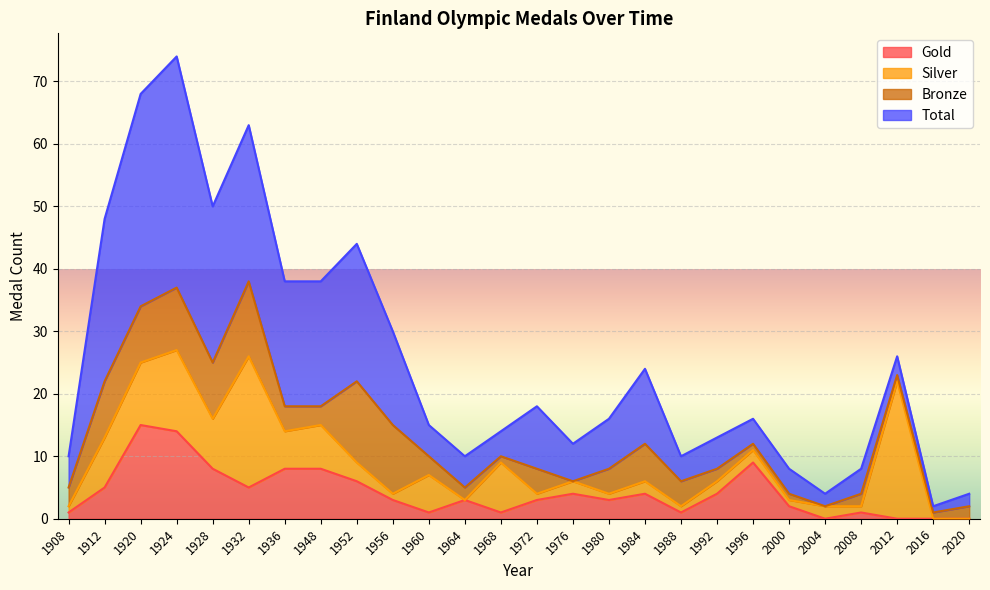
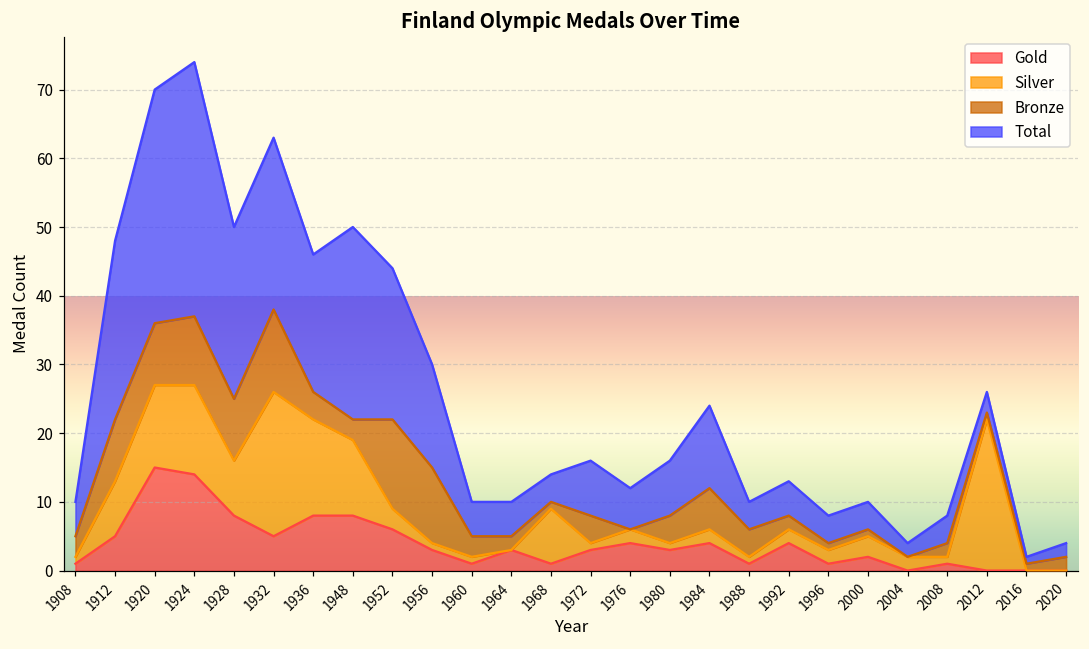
  {
    "Gold": {
      "1908": 1,
      "1912": 5,
      "1920": 15,
      "1924": 14,
      "1928": 8,
      "1932": 5,
      "1936": 8,
      "1948": 8,
      "1952": 6,
      "1956": 3,
      "1960": 1,
      "1968": 1,
      "1972": 3,
      "1976": 4,
      "1980": 3,
      "1984": 4,
      "1988": 1,
      "1992": 4,
-     "1996": 9,
+     "1996": 1,
      "2000": 2,
      "2004": 0,
      "2008": 1,
      "2012": 0
    },
    "Silver": {
      "1908": 1,
      "1912": 8,
-     "1920": 10,
+     "1920": 12,
      "1924": 13,
      "1928": 8,
      "1932": 21,
-     "1936": 6,
-     "1948": 7,
+     "1936": 14,
+     "1948": 11,
      "1952": 3,
      "1956": 1,
-     "1960": 6,
+     "1960": 1,
      "1968": 8,
      "1972": 1,
      "1980": 1,
      "1984": 2,
      "1988": 1,
      "1992": 2,
      "1996": 2,
-     "2000": 1,
+     "2000": 3,
      "2008": 1,
      "2012": 22
    },
    "Bronze": {
      "1908": 3,
      "1912": 9,
      "1920": 9,
      "1924": 10,
      "1928": 9,
      "1932": 12,
      "1936": 4,
      "1948": 3,
      "1952": 13,
      "1956": 11,
      "1960": 3,
      "1964": 2,
      "1968": 1,
      "1972": 4,
      "1980": 4,
      "1984": 6,
      "1988": 4,
      "1992": 2,
      "1996": 1,
      "2000": 1,
      "2008": 2,
      "2012": 1,
      "2016": 1,
      "2020": 2
    },
    "Total": {
      "1908": 5,
      "1912": 26,
      "1920": 34,
      "1924": 37,
      "1928": 25,
      "1932": 25,
      "1936": 20,
-     "1948": 20,
+     "1948": 28,
      "1952": 22,
      "1956": 15,
      "1960": 5,
      "1964": 5,
      "1968": 4,
-     "1972": 10,
+     "1972": 8,
      "1976": 6,
      "1980": 8,
      "1984": 12,
      "1988": 4,
      "1992": 5,
      "1996": 4,
      "2000": 4,
      "2004": 2,
      "2008": 4,
      "2012": 3,
      "2016": 1,
      "2020": 2
    }
  }
